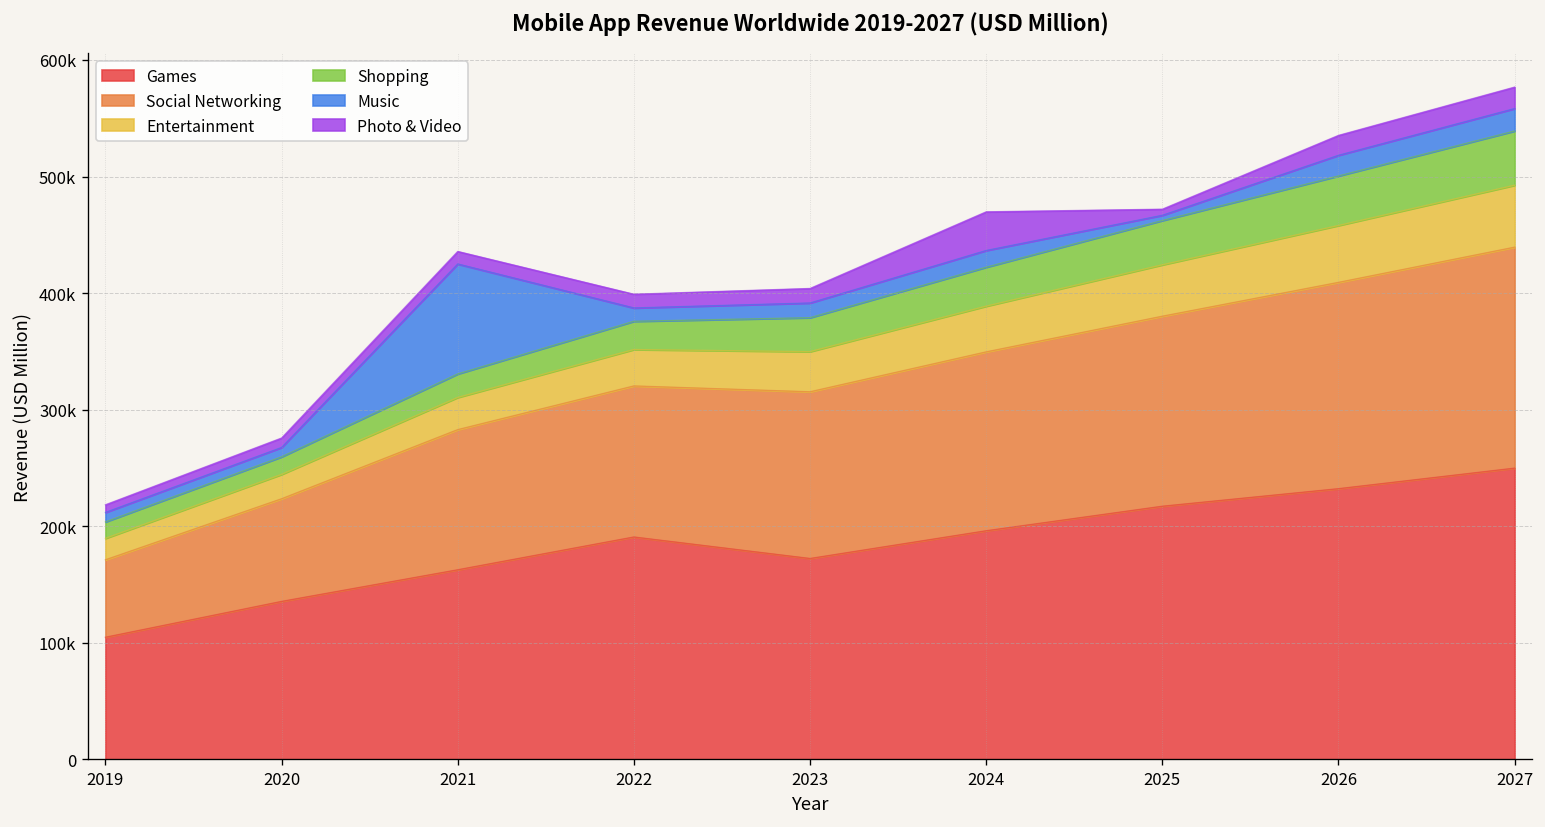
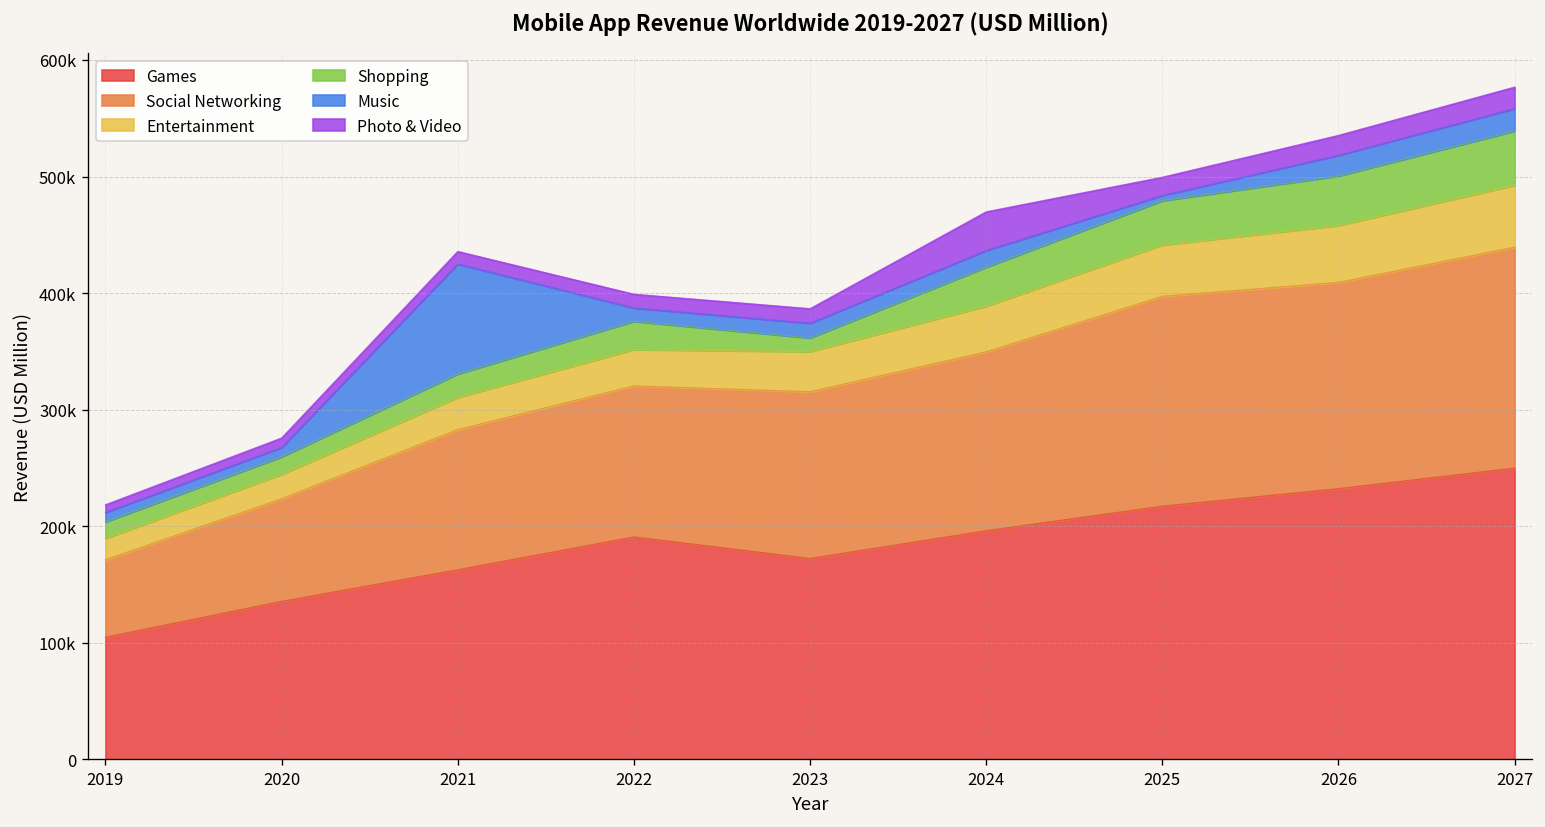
  {
    "Games": {
      "2019": 100000,
      "2020": 140000,
      "2021": 160000,
      "2022": 190000,
      "2023": 170000,
      "2024": 200000,
      "2025": 220000,
      "2026": 230000,
      "2027": 250000
    },
    "Social Networking": {
      "2019": 70000,
      "2020": 90000,
      "2021": 120000,
      "2022": 130000,
      "2023": 140000,
      "2024": 150000,
-     "2025": 160000,
+     "2025": 180000,
      "2026": 180000,
      "2027": 190000
    },
    "Entertainment": {
      "2019": 20000,
      "2020": 20000,
      "2021": 30000,
      "2022": 30000,
      "2023": 30000,
      "2024": 40000,
      "2025": 40000,
      "2026": 50000,
      "2027": 50000
    },
    "Shopping": {
      "2019": 10000,
      "2020": 20000,
      "2021": 20000,
      "2022": 20000,
-     "2023": 30000,
+     "2023": 10000,
      "2024": 30000,
      "2025": 40000,
      "2026": 40000,
      "2027": 50000
    },
    "Music": {
      "2019": 10000,
      "2020": 10000,
      "2021": 90000,
      "2022": 10000,
      "2023": 10000,
      "2024": 10000,
      "2025": 0,
      "2026": 20000,
      "2027": 20000
    },
    "Photo & Video": {
      "2019": 10000,
      "2020": 10000,
      "2021": 10000,
      "2022": 10000,
      "2023": 10000,
      "2024": 30000,
-     "2025": 10000,
+     "2025": 20000,
      "2026": 20000,
      "2027": 20000
    }
  }
